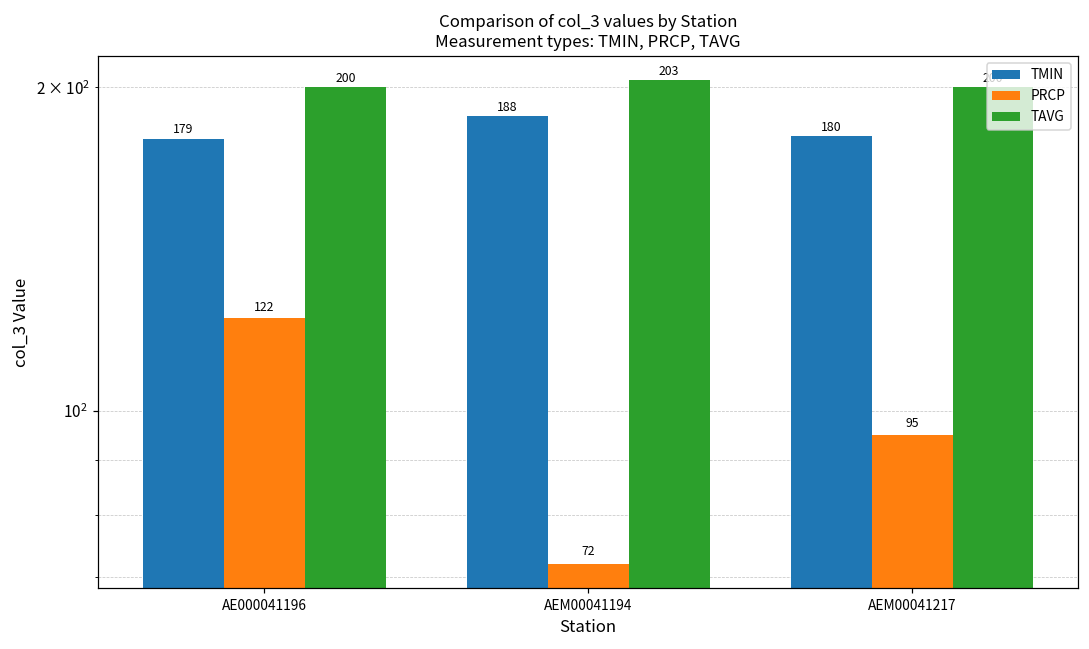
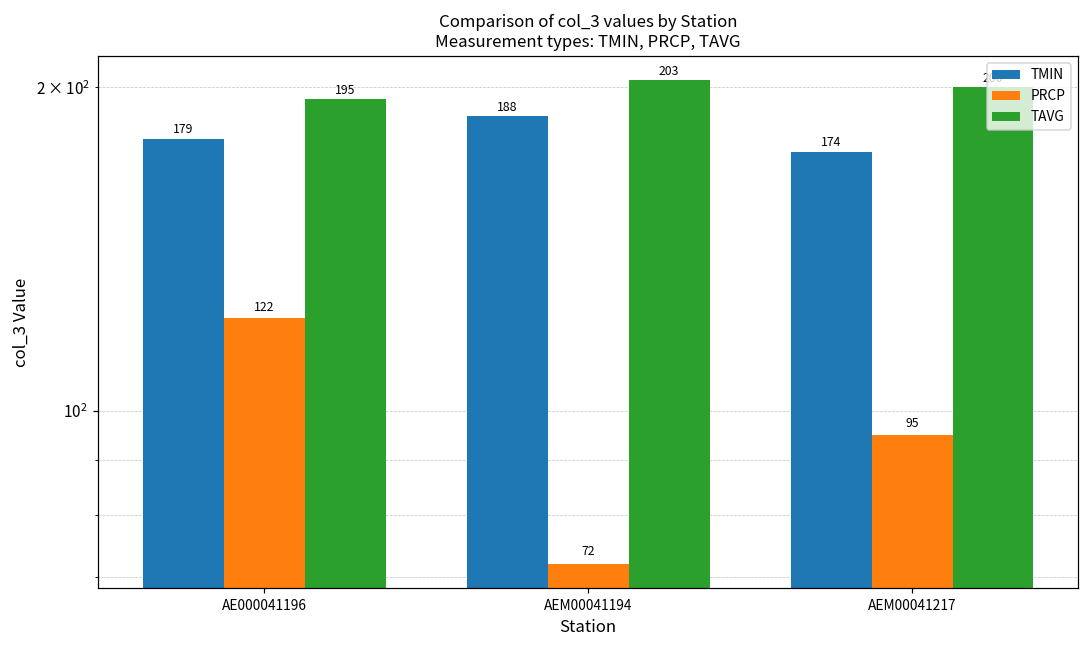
  {
    "TMIN": {
      "AE000041196": 179,
      "AEM00041194": 188,
-     "AEM00041217": 180
+     "AEM00041217": 174
    },
    "PRCP": {
      "AE000041196": 122,
      "AEM00041194": 72,
      "AEM00041217": 95
    },
    "TAVG": {
-     "AE000041196": 200,
+     "AE000041196": 195,
      "AEM00041194": 203
    }
  }
